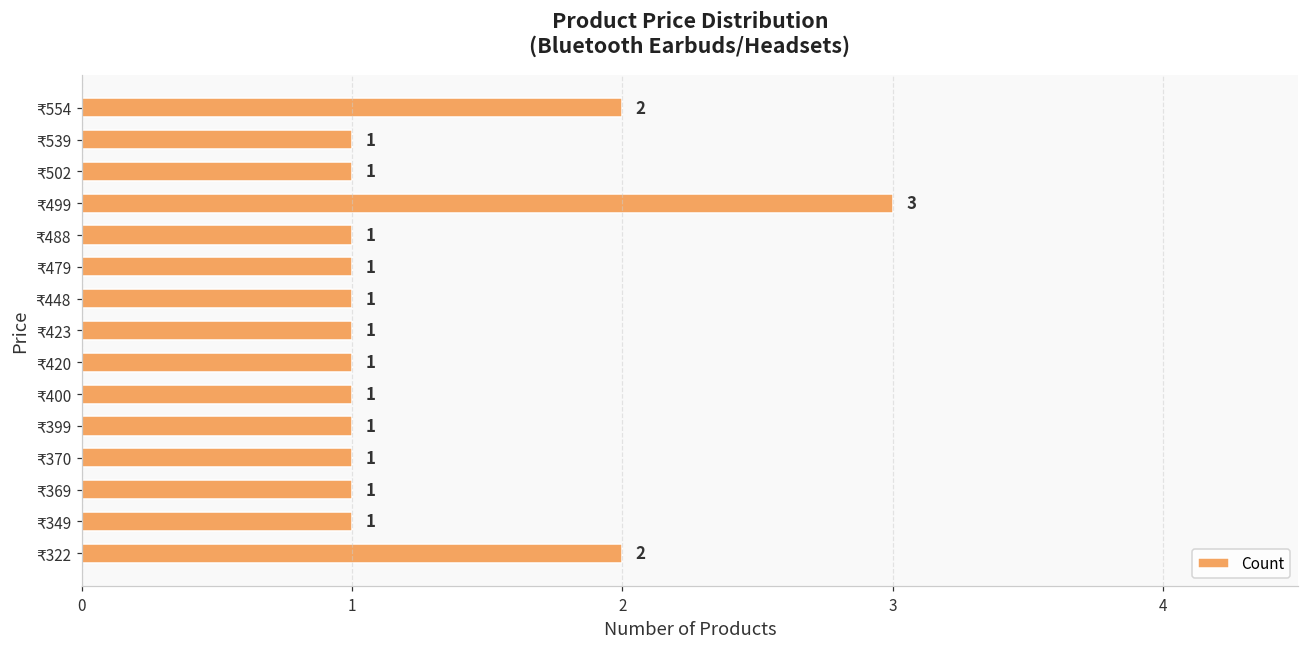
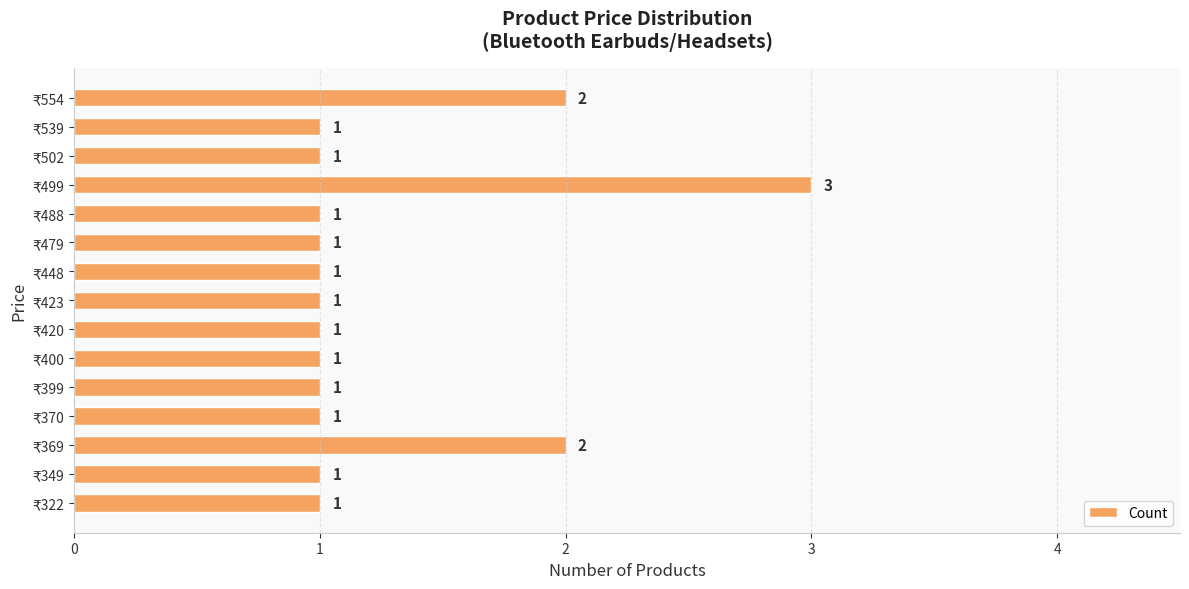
  {
    "₹554": 2,
    "₹539": 1,
    "₹502": 1,
    "₹499": 3,
    "₹488": 1,
    "₹479": 1,
    "₹448": 1,
    "₹423": 1,
    "₹420": 1,
    "₹400": 1,
    "₹399": 1,
    "₹370": 1,
-   "₹369": 1,
+   "₹369": 2,
    "₹349": 1,
-   "₹322": 2
+   "₹322": 1
  }
